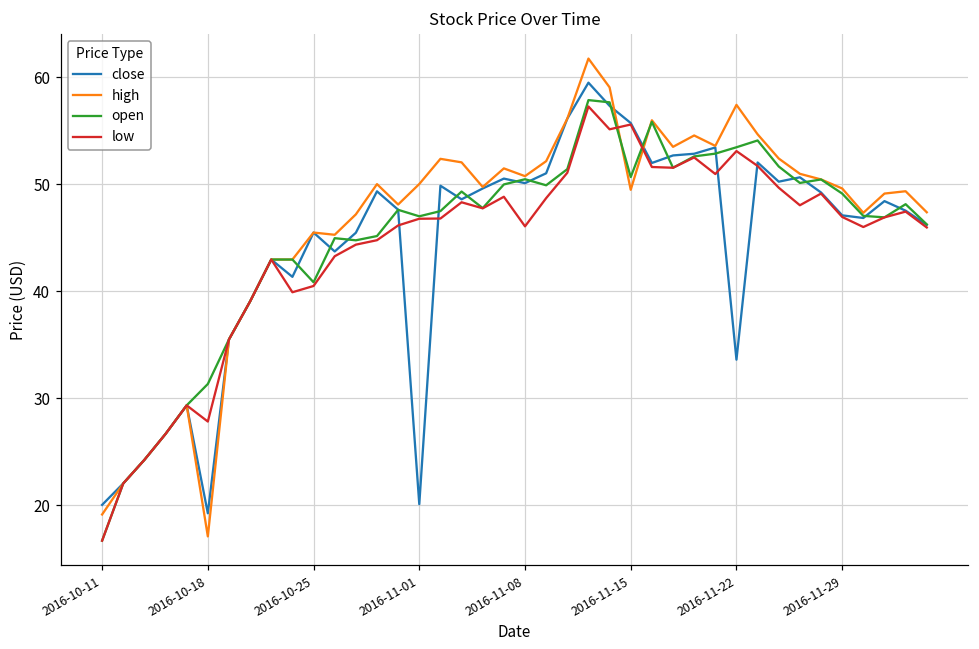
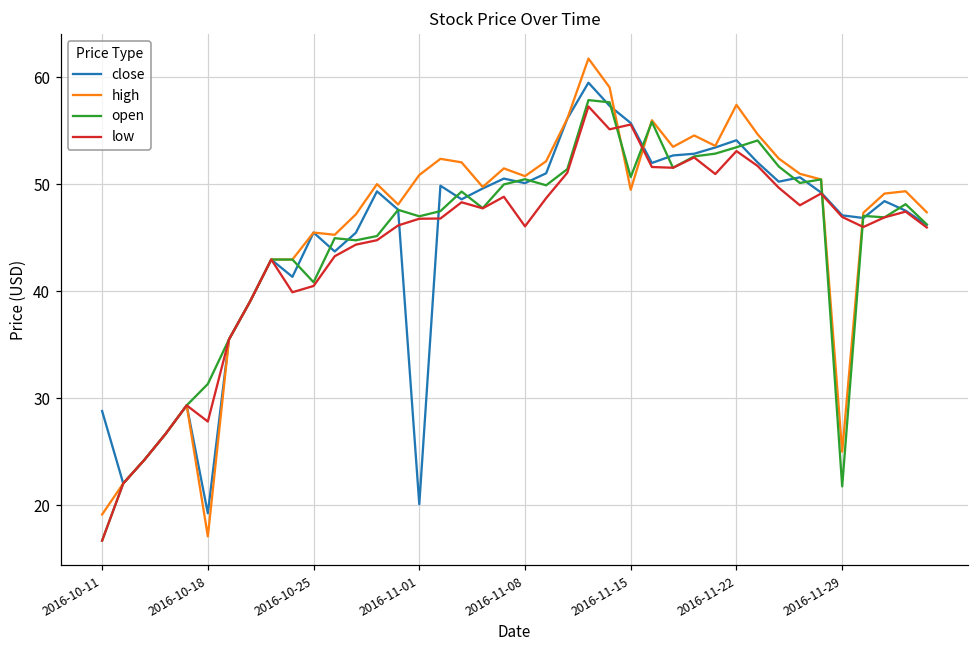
  {
    "close": {
-     "2016-10-11": 20,
+     "2016-10-11": 29,
      "2016-10-18": 19,
      "2016-11-01": 20,
      "2016-11-08": 50,
-     "2016-11-22": 34
+     "2016-11-22": 54
    },
    "high": {
      "2016-10-11": 19,
      "2016-10-18": 17,
-     "2016-11-01": 50,
+     "2016-11-01": 51,
      "2016-11-08": 51,
      "2016-11-15": 49,
      "2016-11-22": 57,
-     "2016-11-29": 50
+     "2016-11-29": 25
    },
    "open": {
      "2016-10-18": 31,
      "2016-10-25": 41,
      "2016-11-08": 50,
      "2016-11-15": 51,
      "2016-11-22": 53,
-     "2016-11-29": 49
+     "2016-11-29": 22
    },
    "low": {
      "2016-10-18": 28,
      "2016-10-25": 40,
      "2016-11-08": 46,
      "2016-11-22": 53
    }
  }
